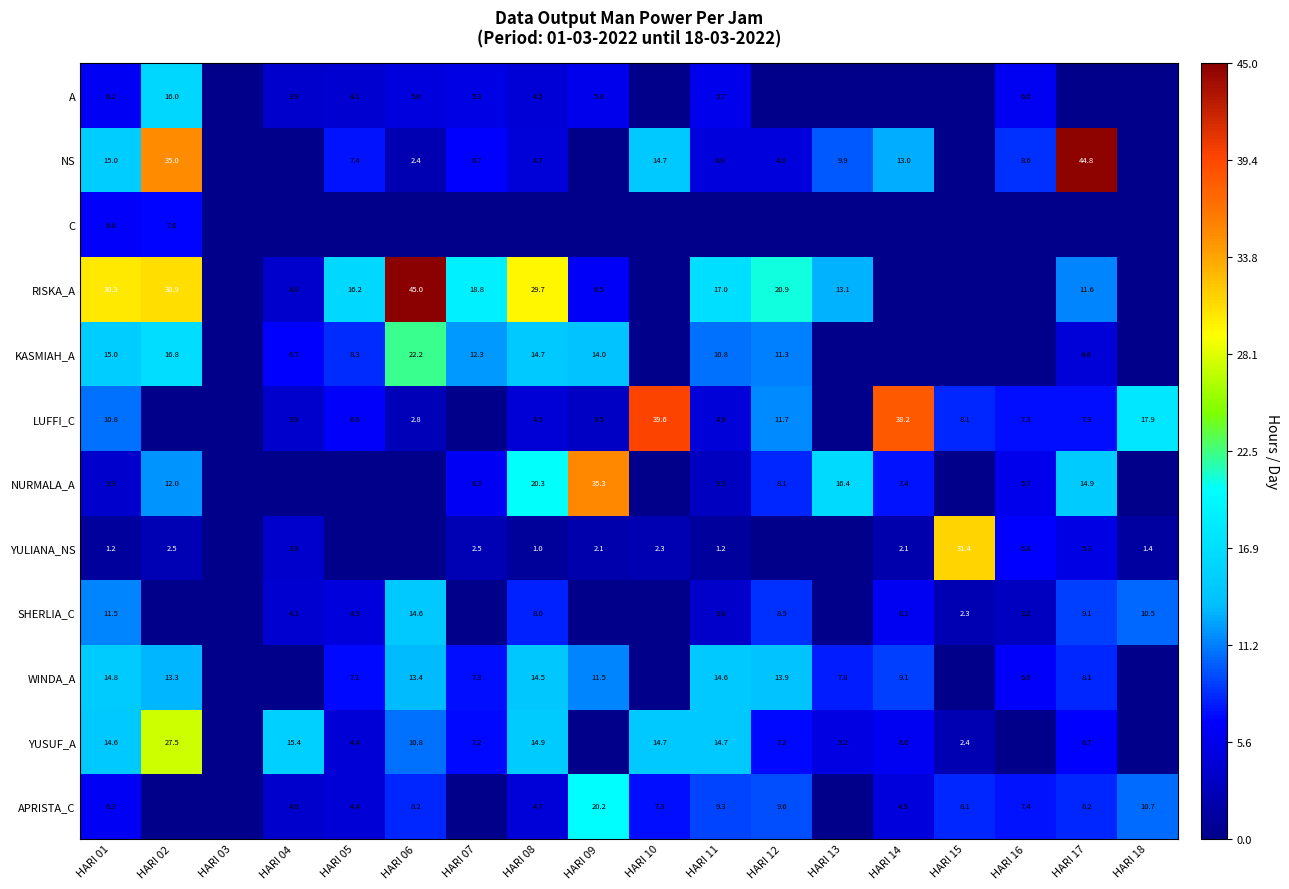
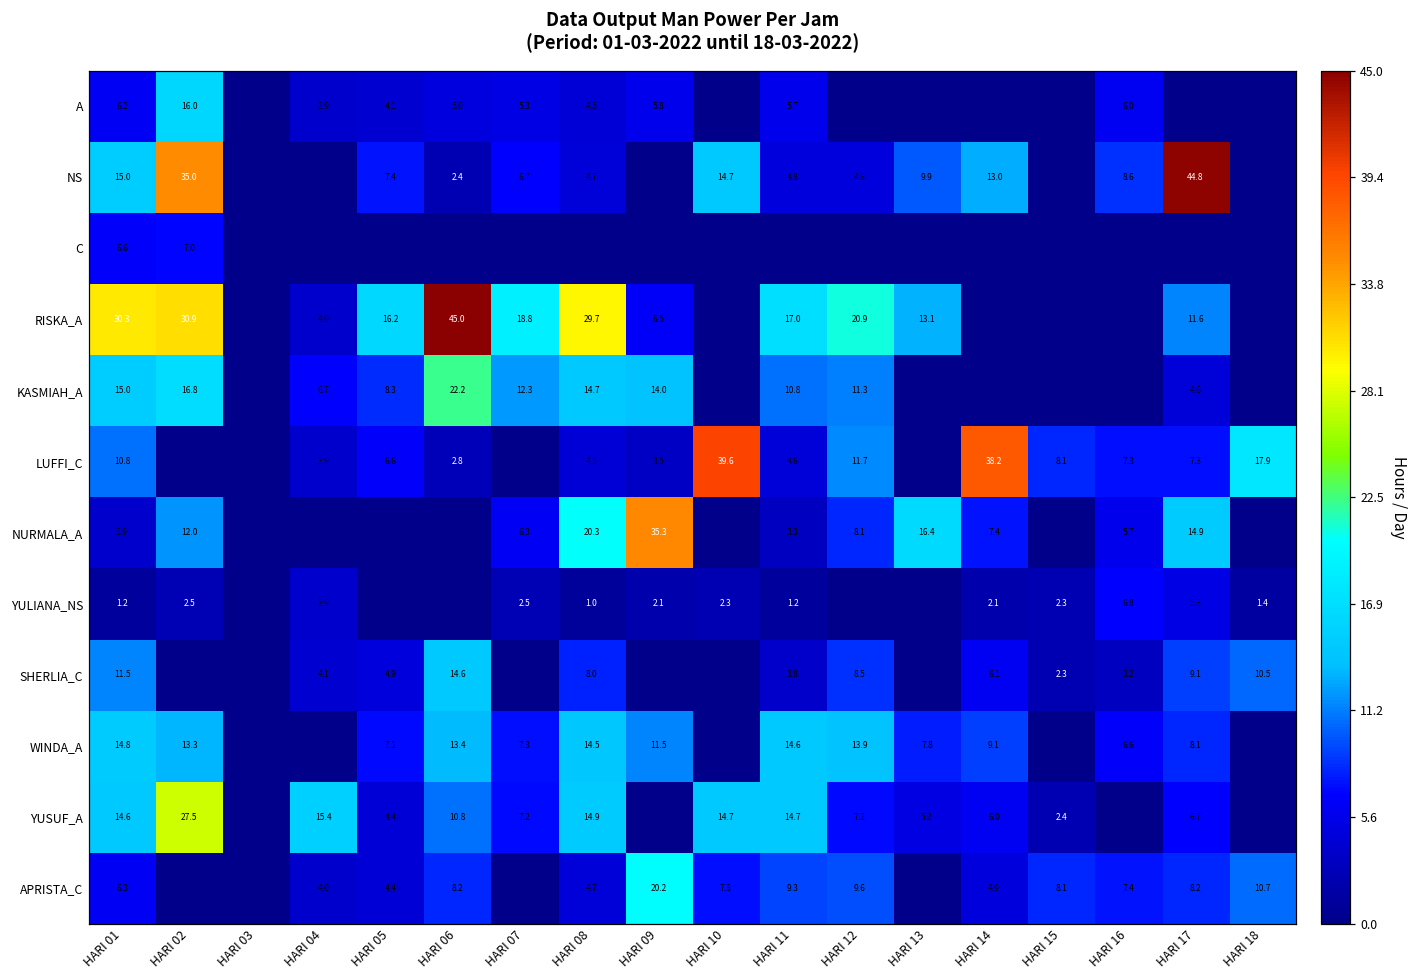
  {
    "A": {
      "HARI 01": 6.2,
      "HARI 02": 16.0,
      "HARI 04": 3.9,
      "HARI 05": 4.1,
      "HARI 06": 5.0,
      "HARI 07": 5.3,
      "HARI 08": 4.5,
      "HARI 09": 5.8,
      "HARI 11": 5.7,
      "HARI 16": 6.0
    },
    "NS": {
      "HARI 01": 15.0,
      "HARI 02": 35.0,
      "HARI 05": 7.4,
      "HARI 06": 2.4,
      "HARI 07": 6.7,
      "HARI 08": 4.7,
      "HARI 10": 14.7,
      "HARI 11": 4.8,
      "HARI 12": 4.8,
      "HARI 13": 9.9,
      "HARI 14": 13.0,
      "HARI 16": 8.6,
      "HARI 17": 44.8
    },
    "C": {
      "HARI 01": 6.6,
      "HARI 02": 7.0
    },
    "RISKA_A": {
      "HARI 01": 30.3,
      "HARI 02": 30.9,
      "HARI 04": 4.0,
      "HARI 05": 16.2,
      "HARI 06": 45.0,
      "HARI 07": 18.8,
      "HARI 08": 29.7,
      "HARI 09": 6.5,
      "HARI 11": 17.0,
      "HARI 12": 20.9,
      "HARI 13": 13.1,
      "HARI 17": 11.6
    },
    "KASMIAH_A": {
      "HARI 01": 15.0,
      "HARI 02": 16.8,
      "HARI 04": 6.7,
      "HARI 05": 8.3,
      "HARI 06": 22.2,
      "HARI 07": 12.3,
      "HARI 08": 14.7,
      "HARI 09": 14.0,
      "HARI 11": 10.8,
      "HARI 12": 11.3,
      "HARI 17": 4.6
    },
    "LUFFI_C": {
      "HARI 01": 10.8,
      "HARI 04": 3.9,
      "HARI 05": 6.6,
      "HARI 06": 2.8,
      "HARI 08": 4.5,
      "HARI 09": 3.5,
      "HARI 10": 39.6,
      "HARI 11": 4.6,
      "HARI 12": 11.7,
      "HARI 14": 38.2,
      "HARI 15": 8.1,
      "HARI 16": 7.3,
      "HARI 17": 7.3,
      "HARI 18": 17.9
    },
    "NURMALA_A": {
      "HARI 01": 3.9,
      "HARI 02": 12.0,
      "HARI 07": 6.3,
      "HARI 08": 20.3,
      "HARI 09": 35.3,
      "HARI 11": 3.3,
      "HARI 12": 8.1,
      "HARI 13": 16.4,
      "HARI 14": 7.4,
      "HARI 16": 5.7,
      "HARI 17": 14.9
    },
    "YULIANA_NS": {
      "HARI 01": 1.2,
      "HARI 02": 2.5,
      "HARI 04": 3.9,
      "HARI 07": 2.5,
      "HARI 08": 1.0,
      "HARI 09": 2.1,
      "HARI 10": 2.3,
      "HARI 11": 1.2,
      "HARI 14": 2.1,
-     "HARI 15": 31.4,
+     "HARI 15": 2.3,
      "HARI 16": 6.8,
      "HARI 17": 5.3,
      "HARI 18": 1.4
    },
    "SHERLIA_C": {
      "HARI 01": 11.5,
      "HARI 04": 4.1,
      "HARI 05": 4.9,
      "HARI 06": 14.6,
      "HARI 08": 8.0,
      "HARI 11": 3.8,
      "HARI 12": 8.5,
      "HARI 14": 6.1,
      "HARI 15": 2.3,
      "HARI 16": 3.2,
      "HARI 17": 9.1,
      "HARI 18": 10.5
    },
    "WINDA_A": {
      "HARI 01": 14.8,
      "HARI 02": 13.3,
      "HARI 05": 7.1,
      "HARI 06": 13.4,
      "HARI 07": 7.3,
      "HARI 08": 14.5,
      "HARI 09": 11.5,
      "HARI 11": 14.6,
      "HARI 12": 13.9,
      "HARI 13": 7.8,
      "HARI 14": 9.1,
      "HARI 16": 6.6,
      "HARI 17": 8.1
    },
    "YUSUF_A": {
      "HARI 01": 14.6,
      "HARI 02": 27.5,
      "HARI 04": 15.4,
      "HARI 05": 4.4,
      "HARI 06": 10.8,
      "HARI 07": 7.2,
      "HARI 08": 14.9,
      "HARI 10": 14.7,
      "HARI 11": 14.7,
      "HARI 12": 7.2,
      "HARI 13": 5.2,
      "HARI 14": 6.0,
      "HARI 15": 2.4,
      "HARI 17": 6.7
    },
    "APRISTA_C": {
      "HARI 01": 6.3,
      "HARI 04": 4.0,
      "HARI 05": 4.4,
      "HARI 06": 8.2,
      "HARI 08": 4.7,
      "HARI 09": 20.2,
      "HARI 10": 7.3,
      "HARI 11": 9.3,
      "HARI 12": 9.6,
      "HARI 14": 4.9,
      "HARI 15": 8.1,
      "HARI 16": 7.4,
      "HARI 17": 8.2,
      "HARI 18": 10.7
    }
  }
